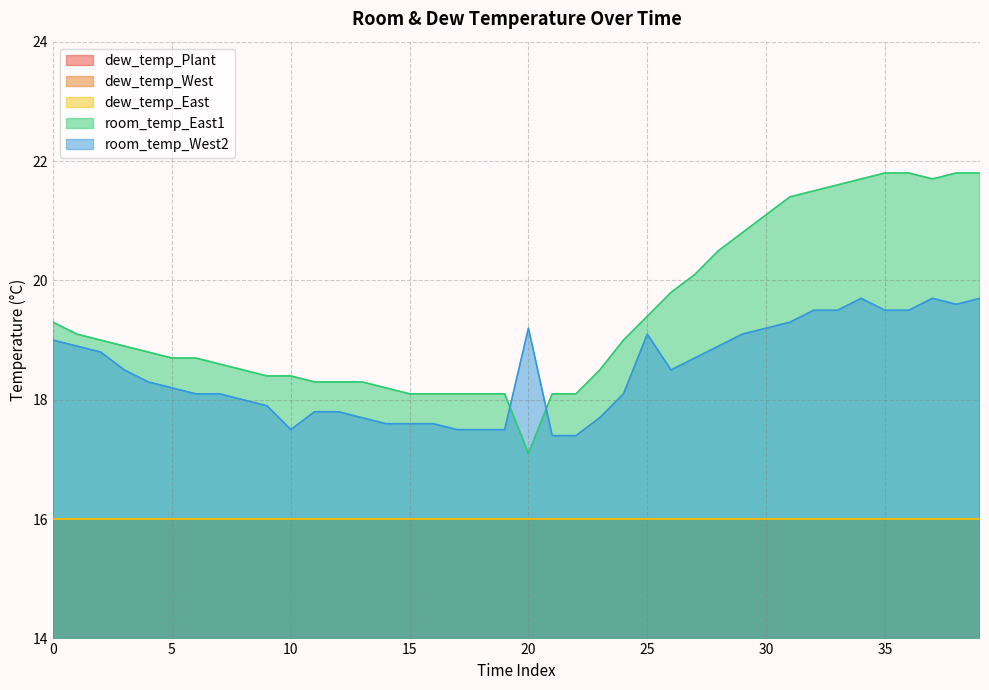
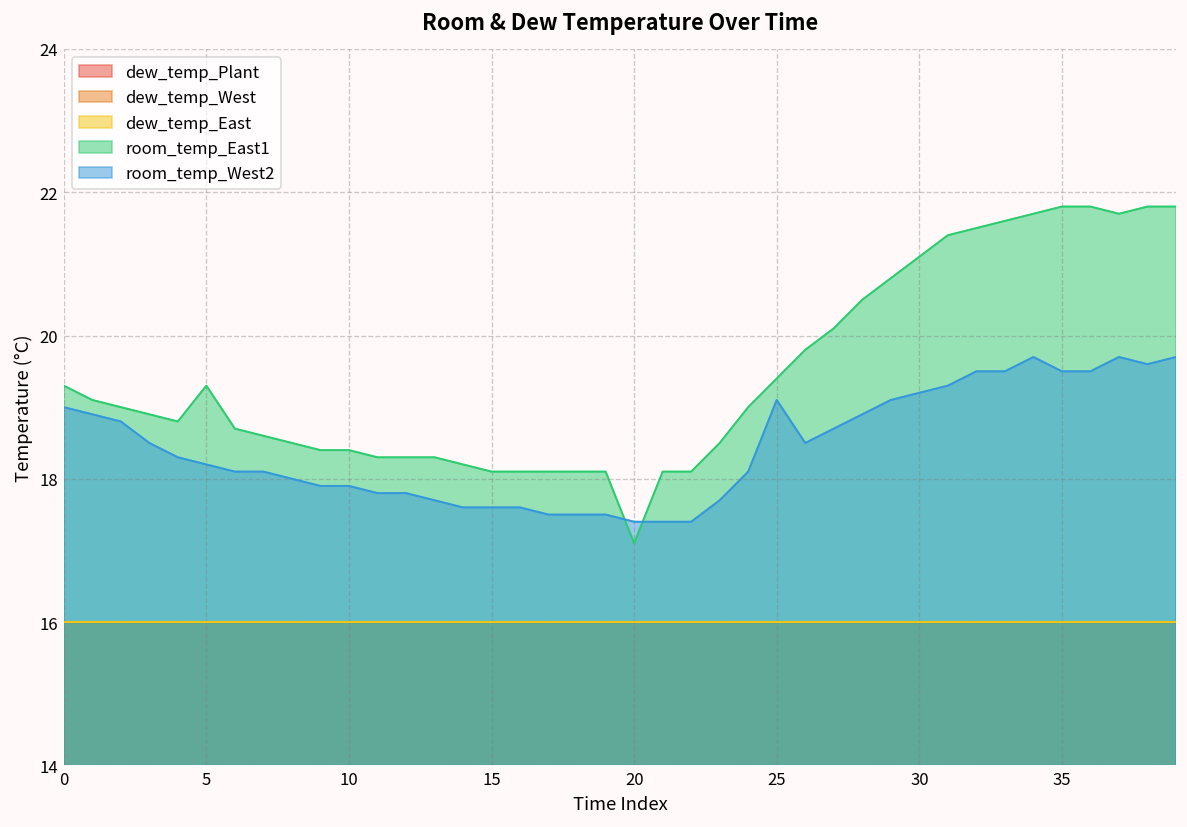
  {
    "dew_temp_East": {
      "0": 16.0,
      "5": 16.0,
      "10": 16.0,
      "15": 16.0,
      "20": 16.0,
      "25": 16.0,
      "30": 16.0,
      "35": 16.0
    },
    "room_temp_East1": {
      "0": 19.3,
-     "5": 18.7,
+     "5": 19.3,
      "10": 18.4,
      "15": 18.1,
      "20": 17.1,
      "25": 19.4,
      "30": 21.1,
      "35": 21.8
    },
    "room_temp_West2": {
      "0": 19.0,
      "5": 18.2,
-     "10": 17.5,
+     "10": 17.9,
      "15": 17.6,
-     "20": 19.2,
+     "20": 17.4,
      "25": 19.1,
      "30": 19.2,
      "35": 19.5
    }
  }
